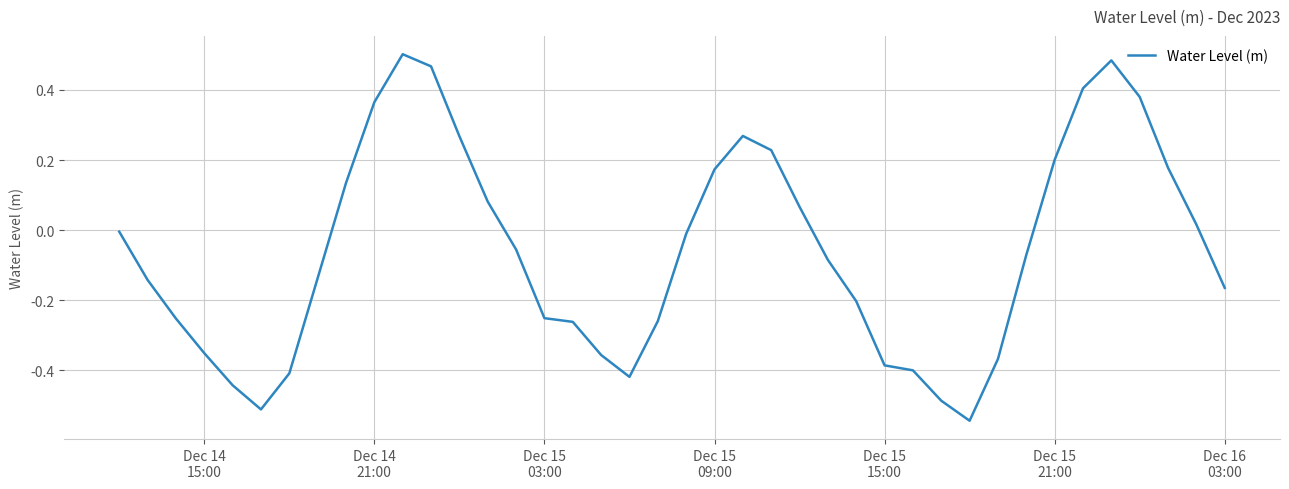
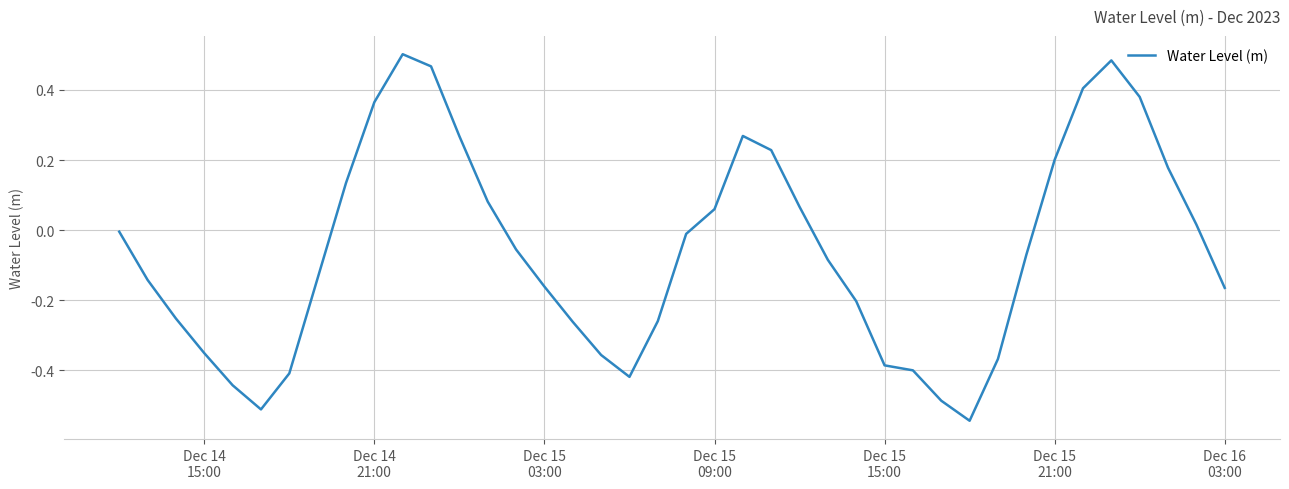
  {
    "Dec 14 15:00": -0.35,
    "Dec 14 21:00": 0.37,
-   "Dec 15 03:00": -0.25,
-   "Dec 15 09:00": 0.17,
+   "Dec 15 03:00": -0.16,
+   "Dec 15 09:00": 0.06,
    "Dec 15 15:00": -0.39,
    "Dec 15 21:00": 0.20,
    "Dec 16 03:00": -0.16
  }
